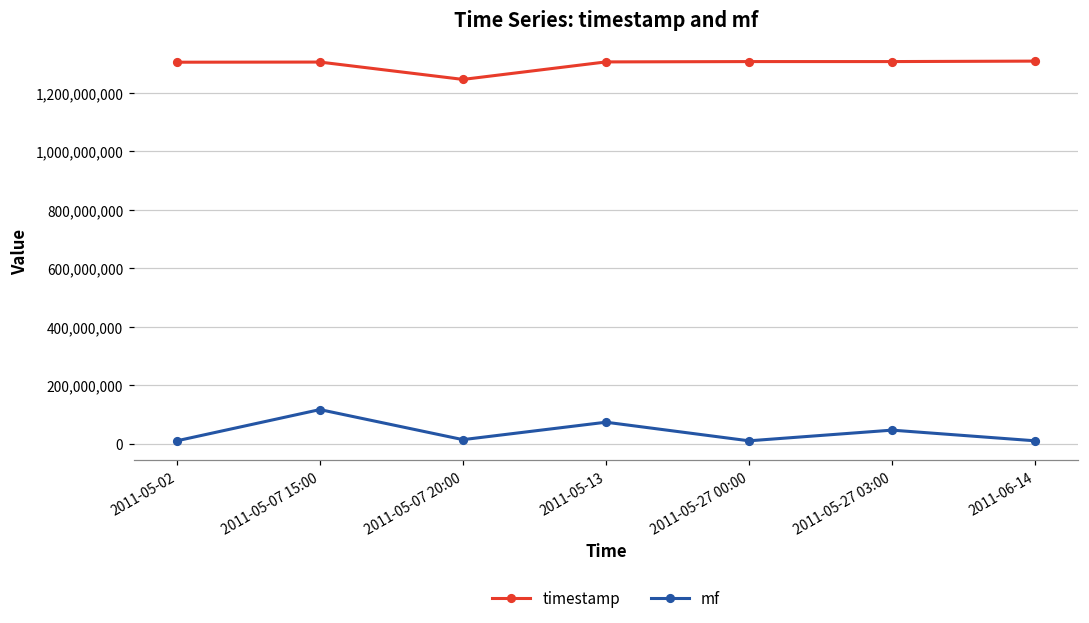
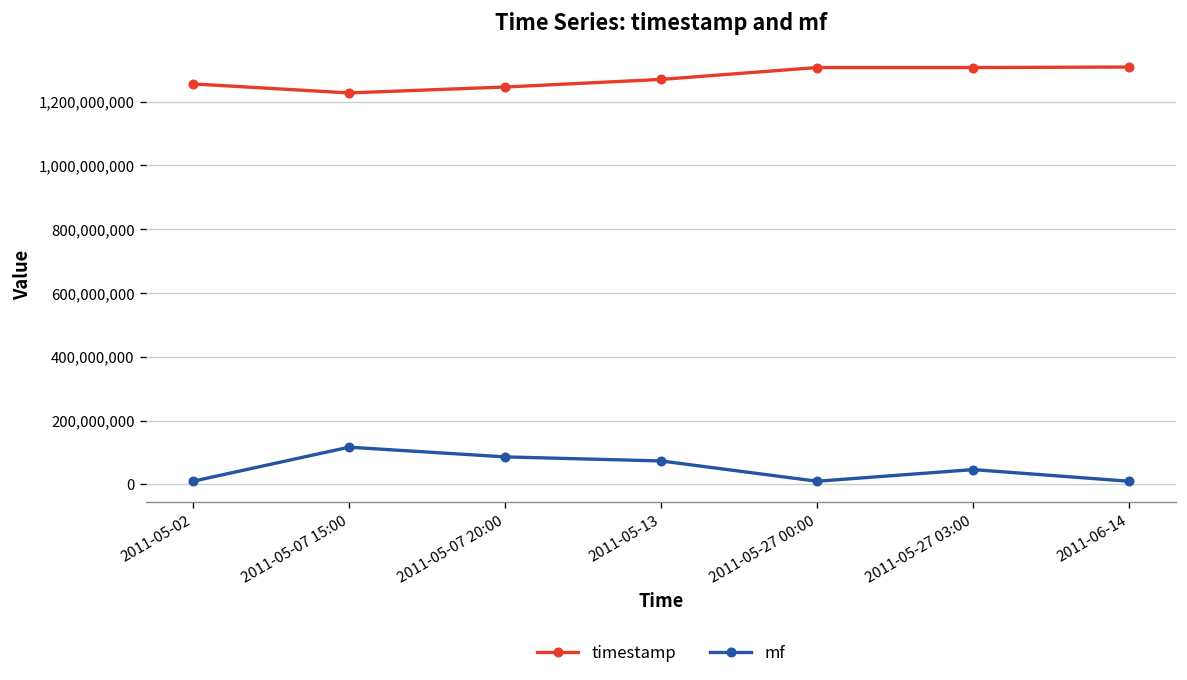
  {
    "timestamp": {
-     "2011-05-02": "1,300,000,000",
-     "2011-05-07 15:00": "1,300,000,000",
+     "2011-05-02": "1,260,000,000",
+     "2011-05-07 15:00": "1,230,000,000",
      "2011-05-07 20:00": "1,250,000,000",
-     "2011-05-13": "1,310,000,000",
+     "2011-05-13": "1,270,000,000",
      "2011-05-27 00:00": "1,310,000,000",
      "2011-05-27 03:00": "1,310,000,000",
      "2011-06-14": "1,310,000,000"
    },
    "mf": {
      "2011-05-02": "10,000,000",
      "2011-05-07 15:00": "120,000,000",
-     "2011-05-07 20:00": "10,000,000",
+     "2011-05-07 20:00": "90,000,000",
      "2011-05-13": "70,000,000",
      "2011-05-27 00:00": "10,000,000",
      "2011-05-27 03:00": "50,000,000",
      "2011-06-14": "10,000,000"
    }
  }
